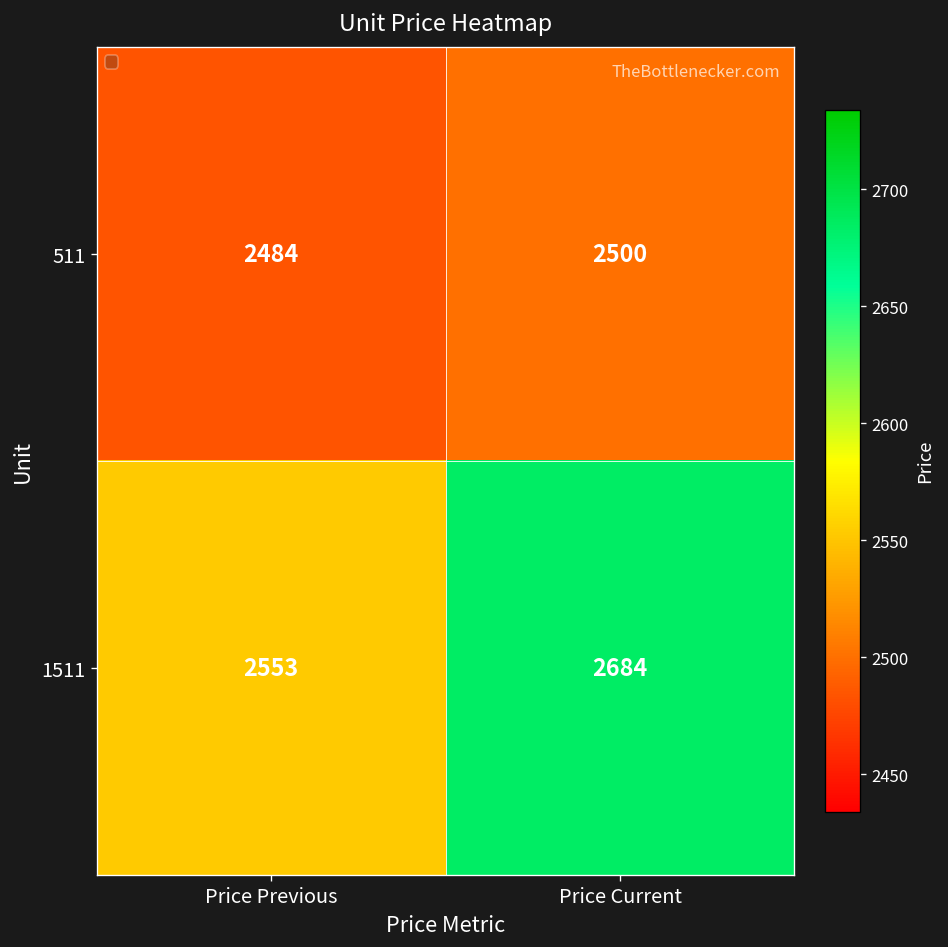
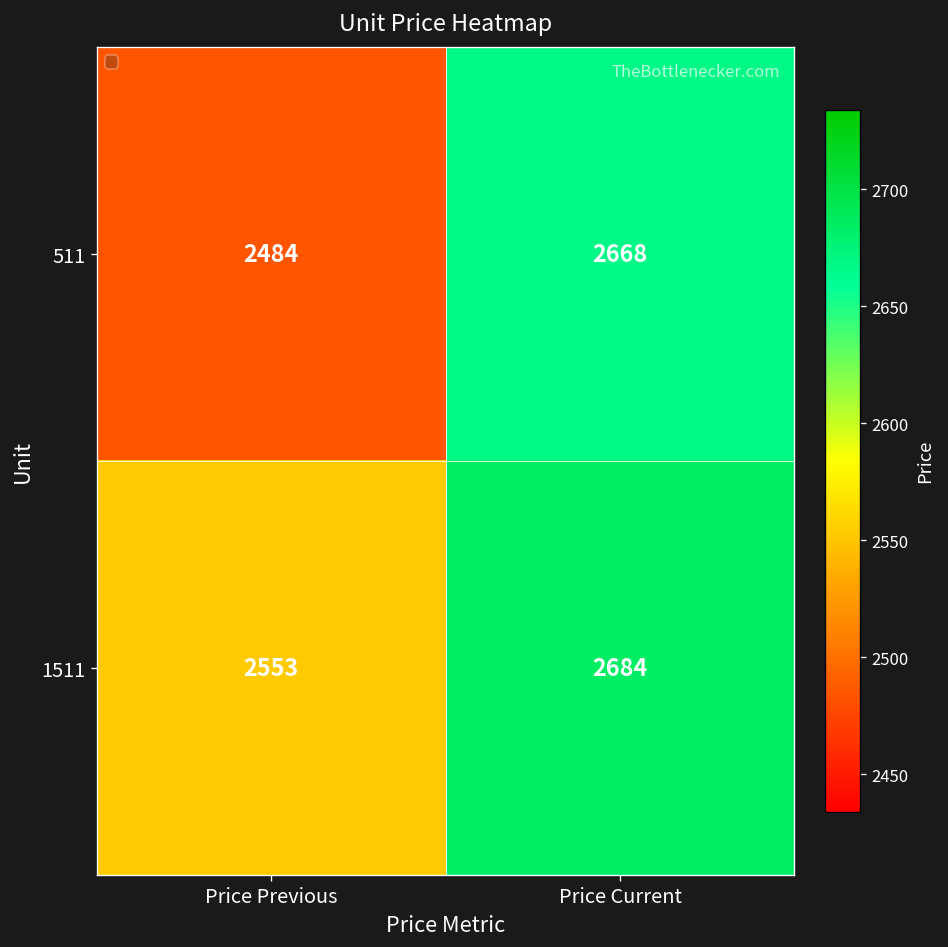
  {
    "511": {
      "Price Previous": 2484,
-     "Price Current": 2500
+     "Price Current": 2668
    },
    "1511": {
      "Price Previous": 2553,
      "Price Current": 2684
    }
  }
